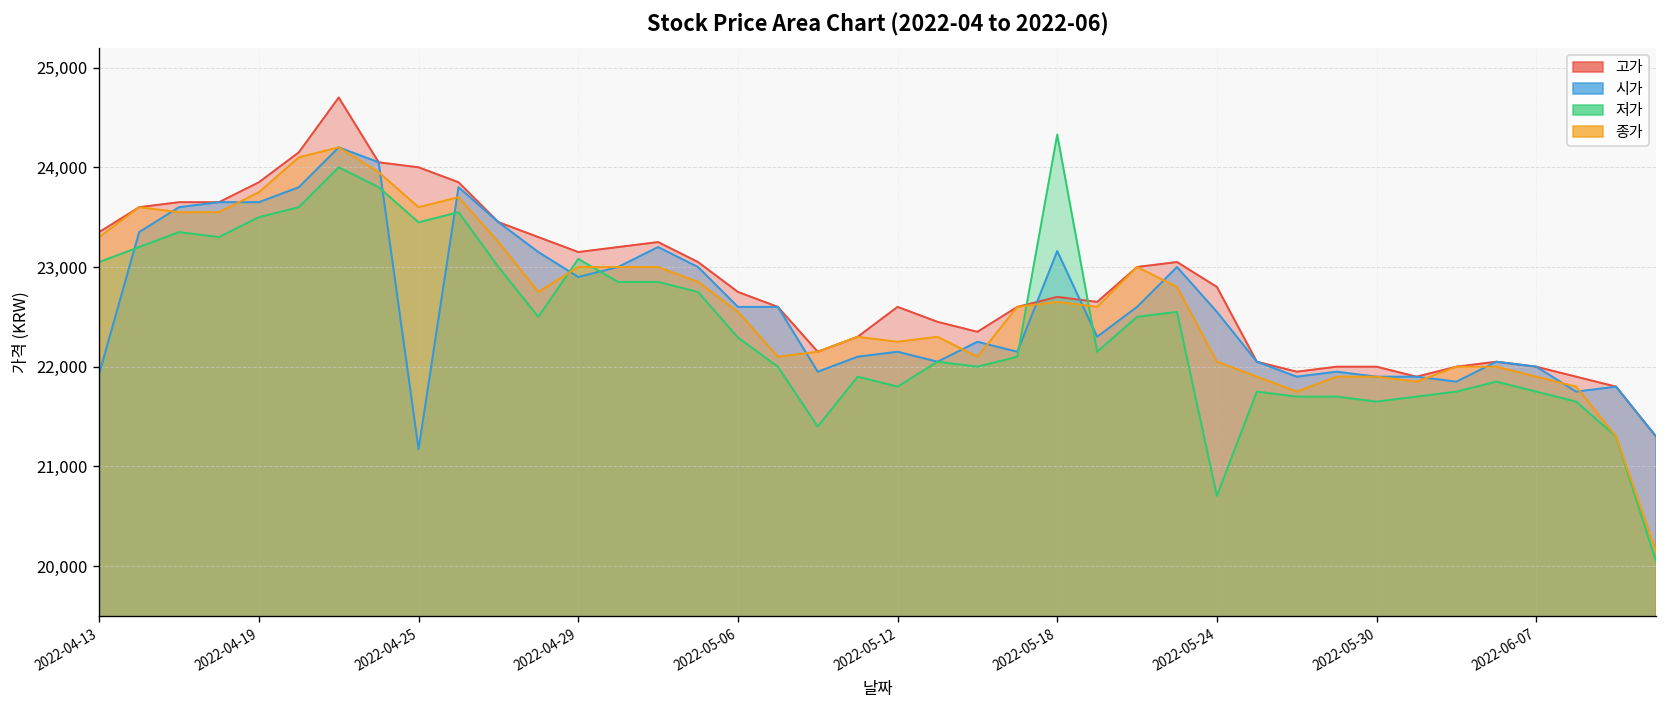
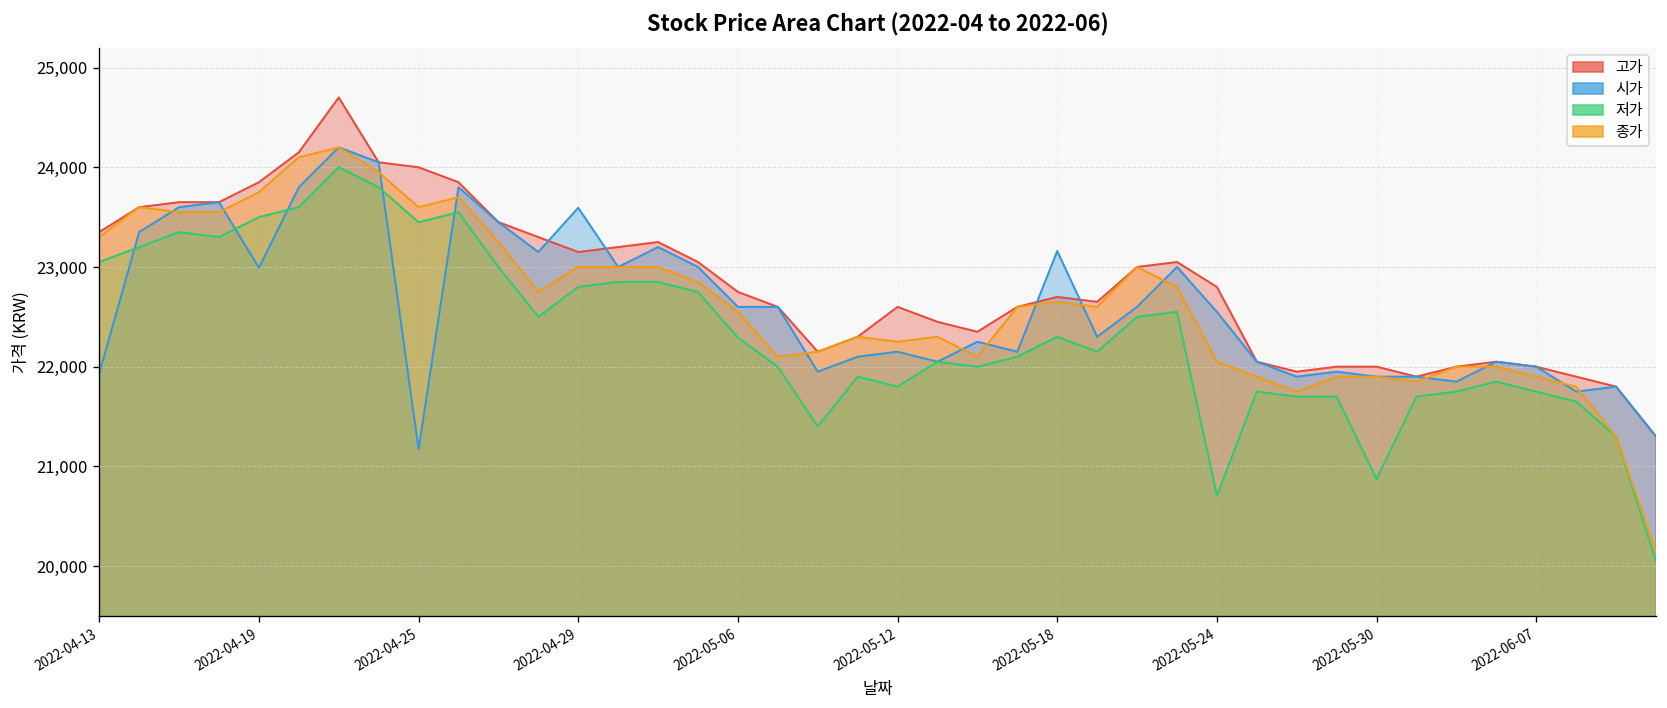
  {
    "시가": {
      "2022-04-13": "21,900",
-     "2022-04-19": "23,700",
+     "2022-04-19": "23,000",
      "2022-04-25": "21,200",
-     "2022-04-29": "22,900",
+     "2022-04-29": "23,600",
      "2022-05-06": "22,600",
      "2022-05-12": "22,200",
      "2022-05-18": "23,200",
      "2022-05-24": "22,600"
    },
    "저가": {
      "2022-04-13": "23,100",
      "2022-04-19": "23,500",
      "2022-04-25": "23,400",
-     "2022-04-29": "23,100",
+     "2022-04-29": "22,800",
      "2022-05-06": "22,300",
      "2022-05-12": "21,800",
-     "2022-05-18": "24,300",
+     "2022-05-18": "22,300",
      "2022-05-24": "20,700",
-     "2022-05-30": "21,700",
+     "2022-05-30": "20,900",
      "2022-06-07": "21,800"
    }
  }
